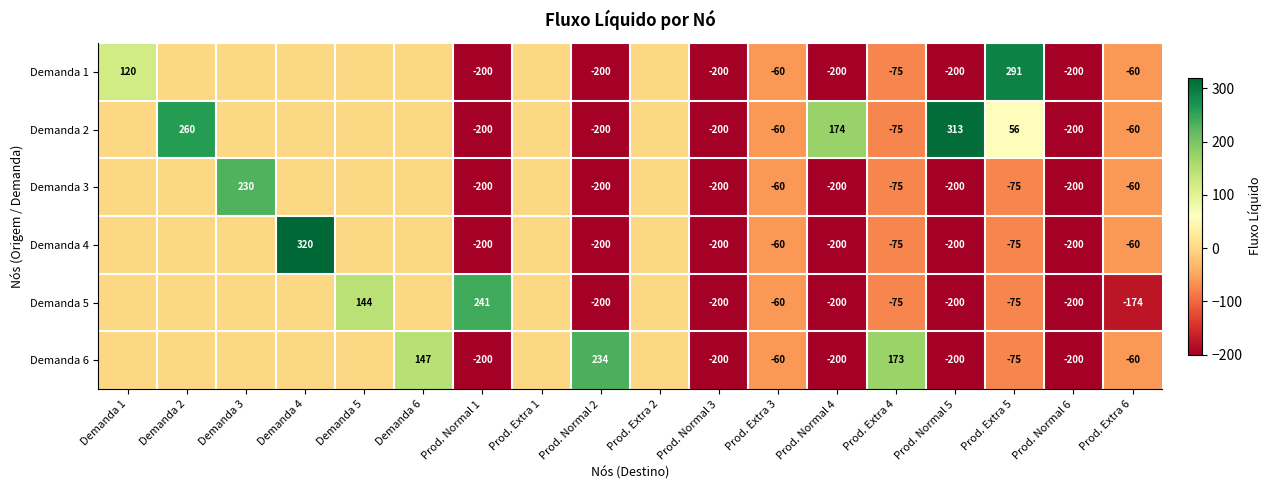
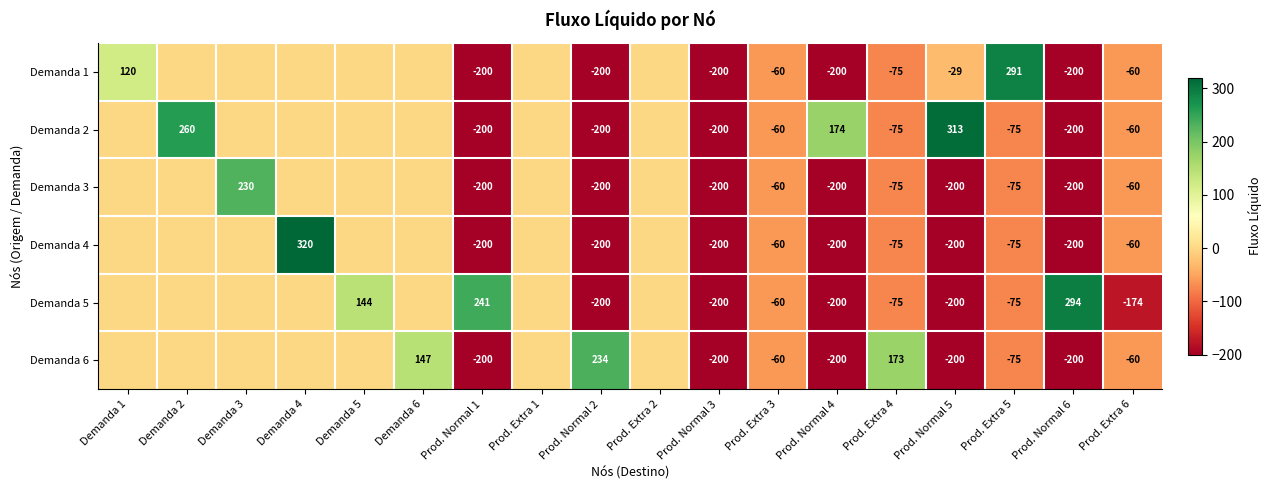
  {
    "Demanda 1": {
      "Demanda 1": 120,
      "Prod. Normal 1": -200,
      "Prod. Normal 2": -200,
      "Prod. Normal 3": -200,
      "Prod. Extra 3": -60,
      "Prod. Normal 4": -200,
      "Prod. Extra 4": -75,
-     "Prod. Normal 5": -200,
+     "Prod. Normal 5": -29,
      "Prod. Extra 5": 291,
      "Prod. Normal 6": -200,
      "Prod. Extra 6": -60
    },
    "Demanda 2": {
      "Demanda 2": 260,
      "Prod. Normal 1": -200,
      "Prod. Normal 2": -200,
      "Prod. Normal 3": -200,
      "Prod. Extra 3": -60,
      "Prod. Normal 4": 174,
      "Prod. Extra 4": -75,
      "Prod. Normal 5": 313,
-     "Prod. Extra 5": 56,
+     "Prod. Extra 5": -75,
      "Prod. Normal 6": -200,
      "Prod. Extra 6": -60
    },
    "Demanda 3": {
      "Demanda 3": 230,
      "Prod. Normal 1": -200,
      "Prod. Normal 2": -200,
      "Prod. Normal 3": -200,
      "Prod. Extra 3": -60,
      "Prod. Normal 4": -200,
      "Prod. Extra 4": -75,
      "Prod. Normal 5": -200,
      "Prod. Extra 5": -75,
      "Prod. Normal 6": -200,
      "Prod. Extra 6": -60
    },
    "Demanda 4": {
      "Demanda 4": 320,
      "Prod. Normal 1": -200,
      "Prod. Normal 2": -200,
      "Prod. Normal 3": -200,
      "Prod. Extra 3": -60,
      "Prod. Normal 4": -200,
      "Prod. Extra 4": -75,
      "Prod. Normal 5": -200,
      "Prod. Extra 5": -75,
      "Prod. Normal 6": -200,
      "Prod. Extra 6": -60
    },
    "Demanda 5": {
      "Demanda 5": 144,
      "Prod. Normal 1": 241,
      "Prod. Normal 2": -200,
      "Prod. Normal 3": -200,
      "Prod. Extra 3": -60,
      "Prod. Normal 4": -200,
      "Prod. Extra 4": -75,
      "Prod. Normal 5": -200,
      "Prod. Extra 5": -75,
-     "Prod. Normal 6": -200,
+     "Prod. Normal 6": 294,
      "Prod. Extra 6": -174
    },
    "Demanda 6": {
      "Demanda 6": 147,
      "Prod. Normal 1": -200,
      "Prod. Normal 2": 234,
      "Prod. Normal 3": -200,
      "Prod. Extra 3": -60,
      "Prod. Normal 4": -200,
      "Prod. Extra 4": 173,
      "Prod. Normal 5": -200,
      "Prod. Extra 5": -75,
      "Prod. Normal 6": -200,
      "Prod. Extra 6": -60
    }
  }
